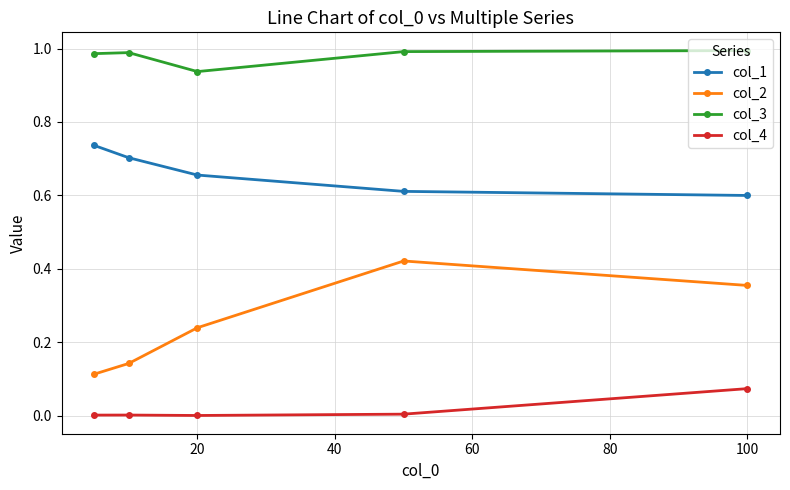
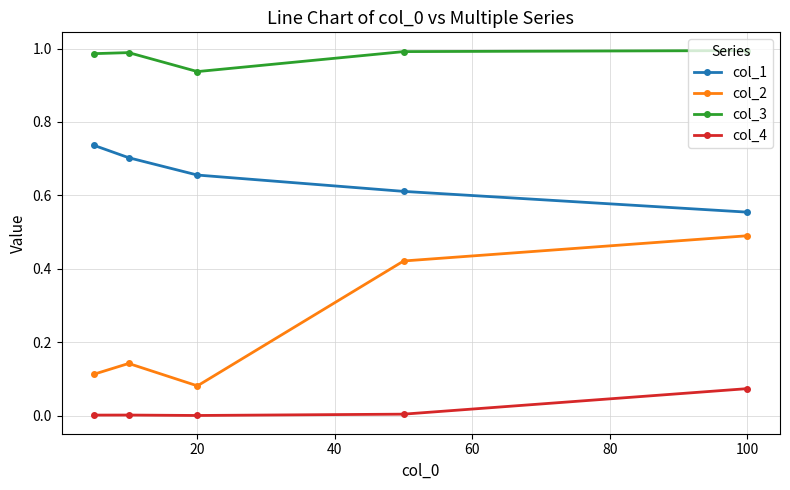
  {
    "col_1": {
      "20": 0.66,
-     "100": 0.60
+     "100": 0.55
    },
    "col_2": {
-     "20": 0.24,
-     "100": 0.36
+     "20": 0.08,
+     "100": 0.49
    },
    "col_3": {
      "20": 0.94
    },
    "col_4": {
      "20": 0.00,
      "100": 0.07
    }
  }
